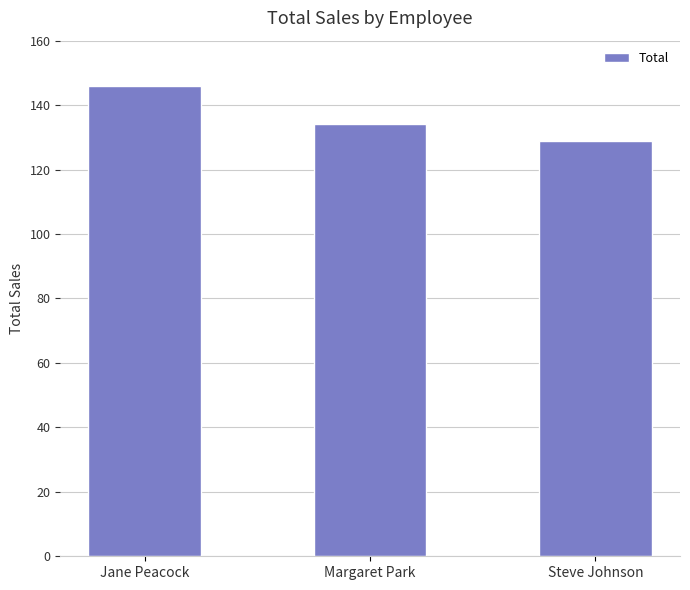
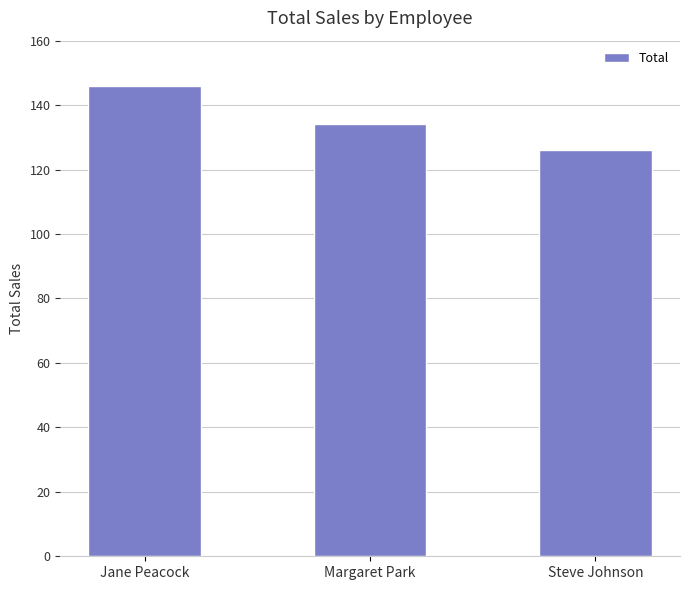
  {
    "Jane Peacock": 146,
    "Margaret Park": 134,
-   "Steve Johnson": 129
+   "Steve Johnson": 126
  }
